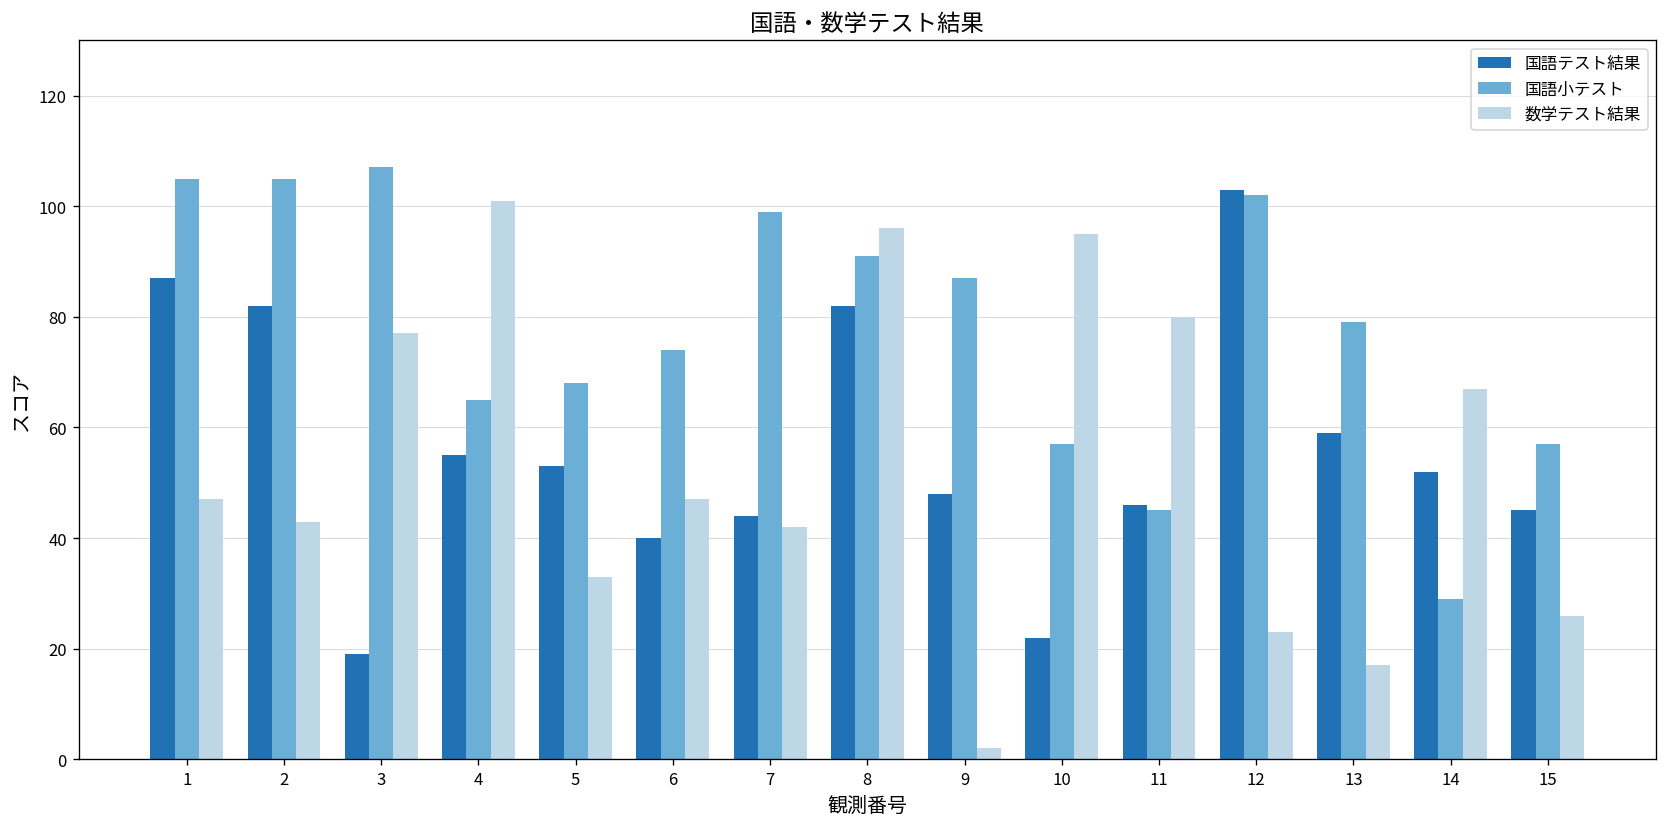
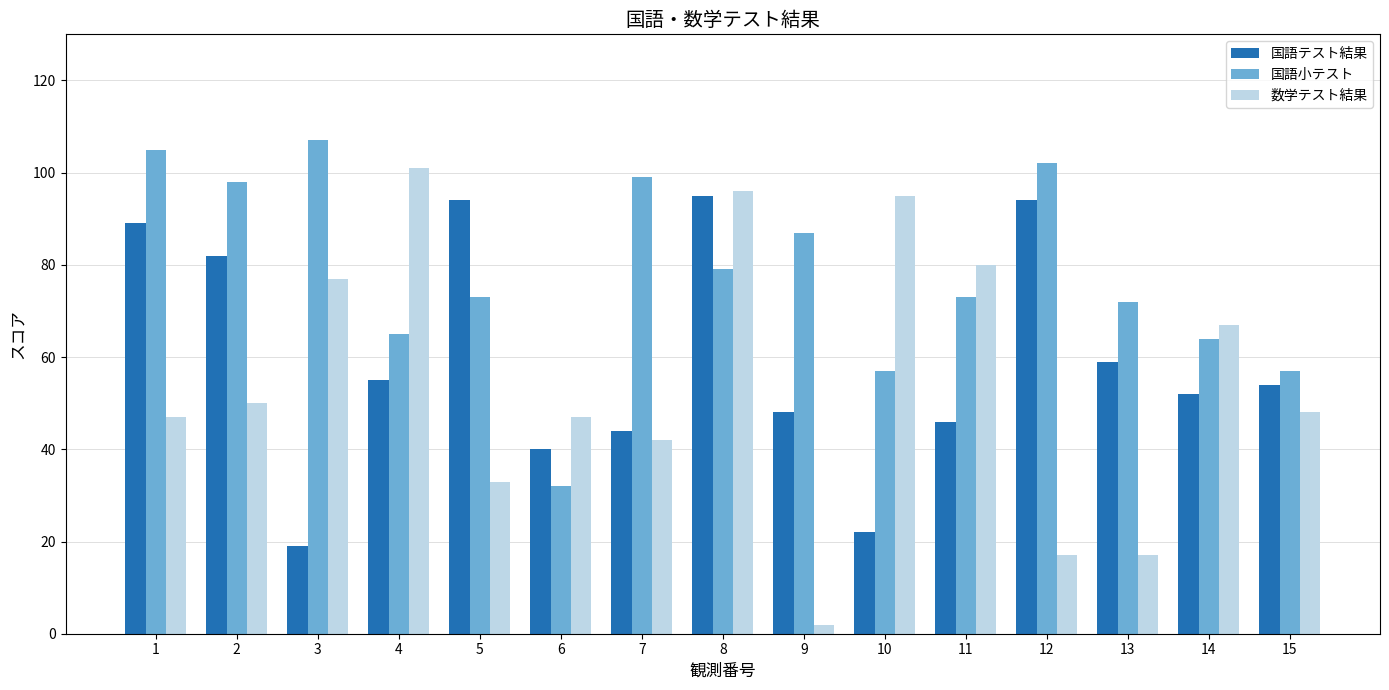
  {
    "国語テスト結果": {
-     "1": 87,
+     "1": 89,
      "2": 82,
      "3": 19,
      "4": 55,
-     "5": 53,
+     "5": 94,
      "6": 40,
      "7": 44,
-     "8": 82,
+     "8": 95,
      "9": 48,
      "10": 22,
      "11": 46,
-     "12": 103,
+     "12": 94,
      "13": 59,
      "14": 52,
-     "15": 45
+     "15": 54
    },
    "国語小テスト": {
      "1": 105,
-     "2": 105,
+     "2": 98,
      "3": 107,
      "4": 65,
-     "5": 68,
-     "6": 74,
+     "5": 73,
+     "6": 32,
      "7": 99,
-     "8": 91,
+     "8": 79,
      "9": 87,
      "10": 57,
-     "11": 45,
+     "11": 73,
      "12": 102,
-     "13": 79,
-     "14": 29,
+     "13": 72,
+     "14": 64,
      "15": 57
    },
    "数学テスト結果": {
      "1": 47,
-     "2": 43,
+     "2": 50,
      "3": 77,
      "4": 101,
      "5": 33,
      "6": 47,
      "7": 42,
      "8": 96,
      "9": 2,
      "10": 95,
      "11": 80,
-     "12": 23,
+     "12": 17,
      "13": 17,
      "14": 67,
-     "15": 26
+     "15": 48
    }
  }
